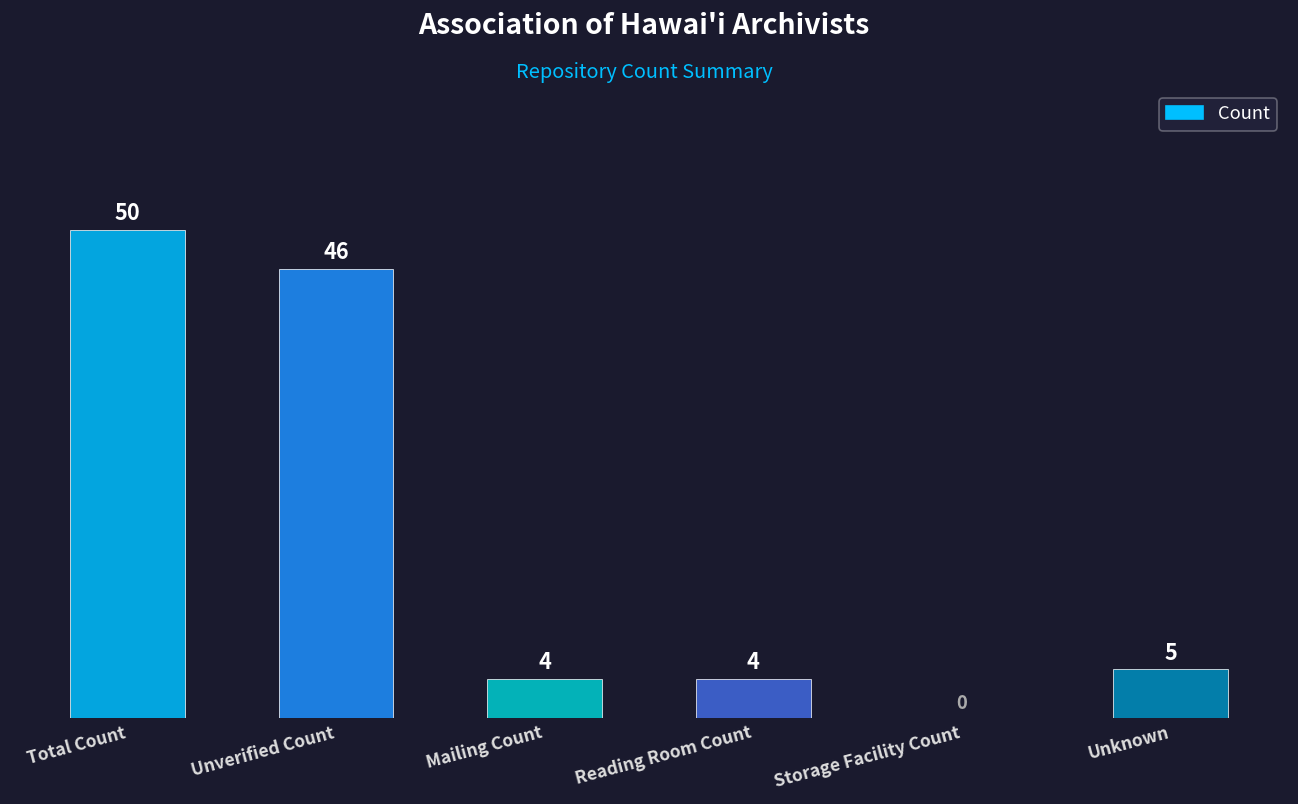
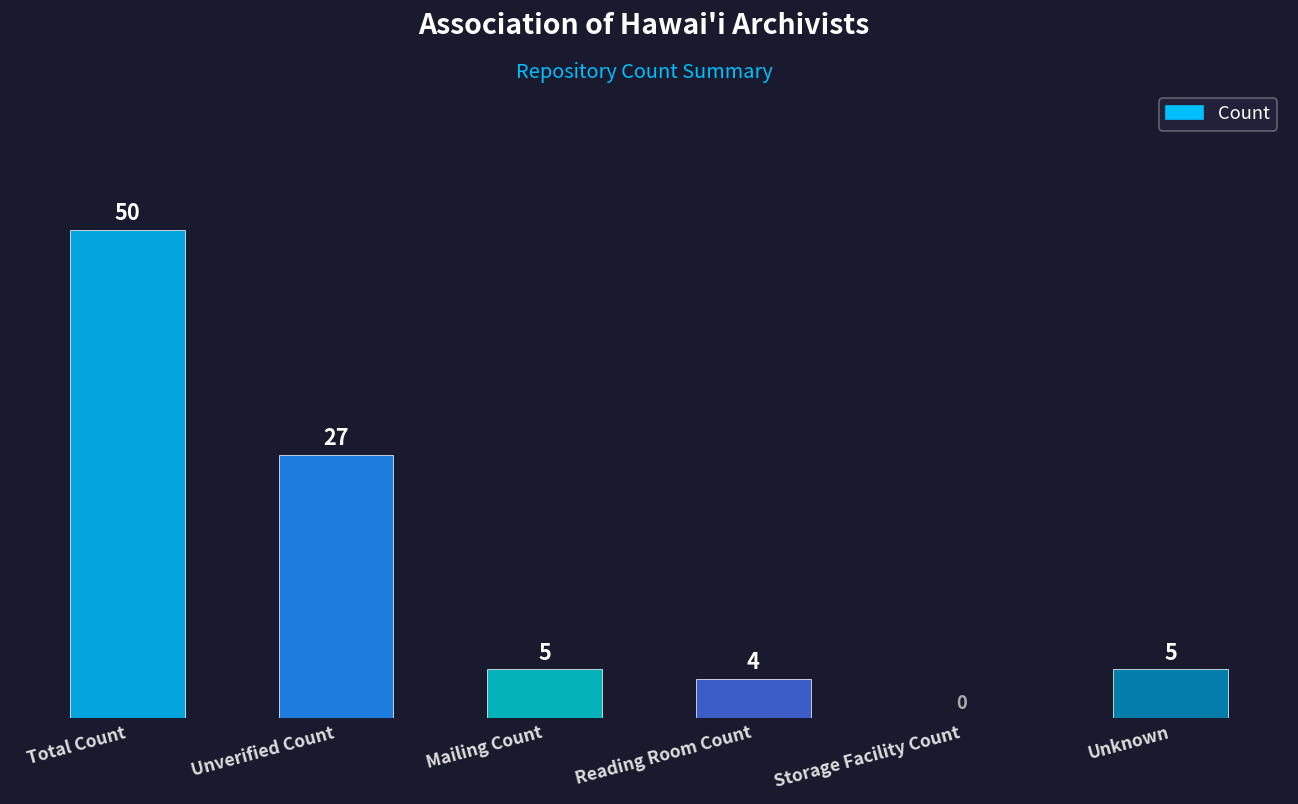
  {
    "Total Count": 50,
-   "Unverified Count": 46,
-   "Mailing Count": 4,
+   "Unverified Count": 27,
+   "Mailing Count": 5,
    "Reading Room Count": 4,
    "Storage Facility Count": 0,
    "Unknown": 5
  }
